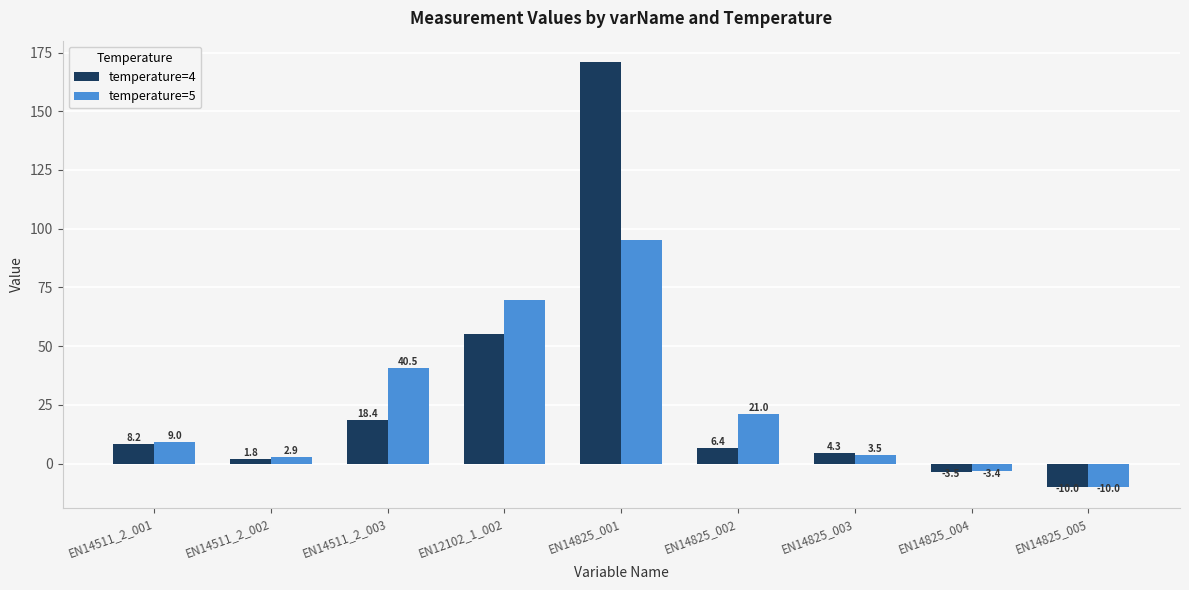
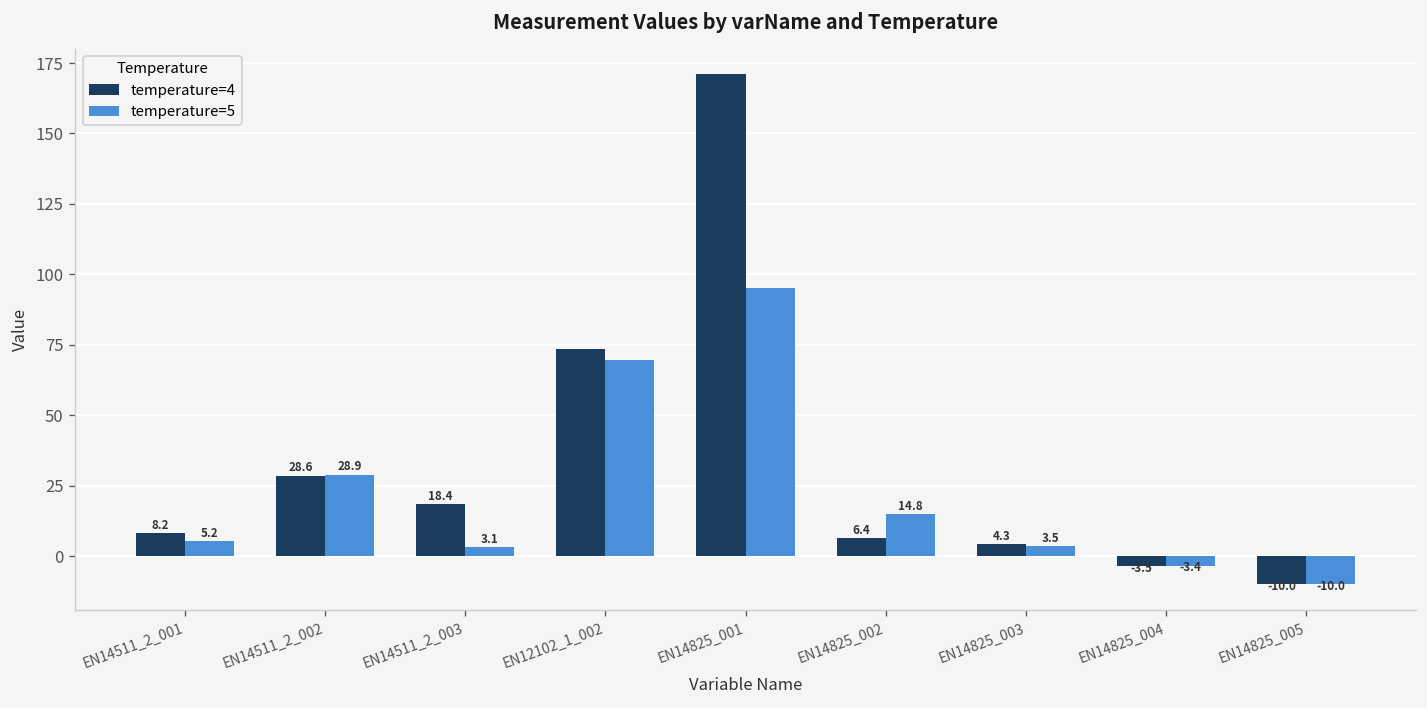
  {
    "temperature=4": {
      "EN14511_2_001": 8.2,
-     "EN14511_2_002": 1.8,
+     "EN14511_2_002": 28.6,
      "EN14511_2_003": 18.4,
-     "EN12102_1_002": 55,
+     "EN12102_1_002": 73,
      "EN14825_002": 6.4,
      "EN14825_003": 4.3,
      "EN14825_004": -3.5,
      "EN14825_005": -10.0
    },
    "temperature=5": {
-     "EN14511_2_001": 9.0,
-     "EN14511_2_002": 2.9,
-     "EN14511_2_003": 40.5,
-     "EN14825_002": 21.0,
+     "EN14511_2_001": 5.2,
+     "EN14511_2_002": 28.9,
+     "EN14511_2_003": 3.1,
+     "EN14825_002": 14.8,
      "EN14825_003": 3.5,
      "EN14825_004": -3.4,
      "EN14825_005": -10.0
    }
  }
